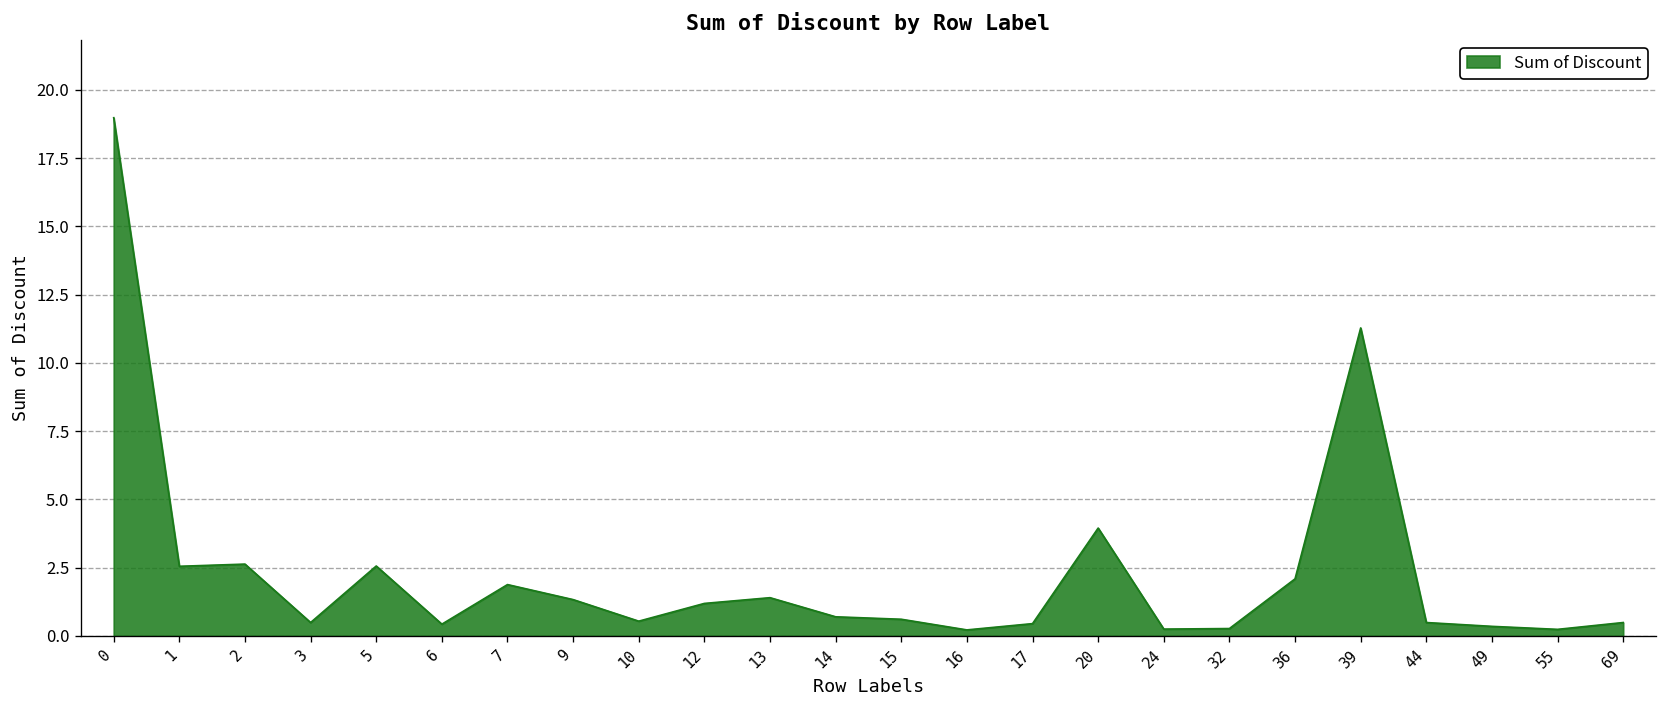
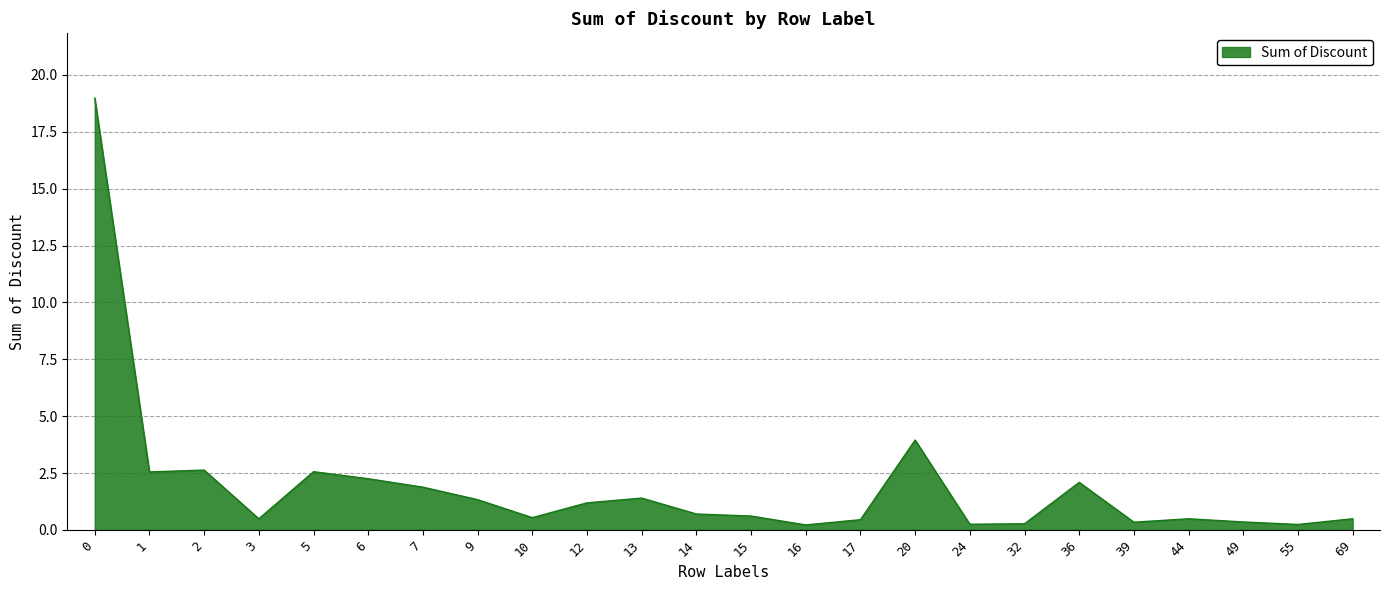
  {
    "0": 19.0,
    "1": 2.6,
    "2": 2.6,
    "3": 0.5,
    "5": 2.6,
-   "6": 0.4,
+   "6": 2.3,
    "7": 1.9,
    "9": 1.3,
    "10": 0.5,
    "12": 1.2,
    "13": 1.4,
    "14": 0.7,
    "15": 0.6,
    "16": 0.2,
    "17": 0.5,
    "20": 4.0,
    "24": 0.3,
    "32": 0.3,
    "36": 2.1,
-   "39": 11.3,
+   "39": 0.3,
    "44": 0.5,
    "49": 0.4,
    "55": 0.2,
    "69": 0.5
  }
